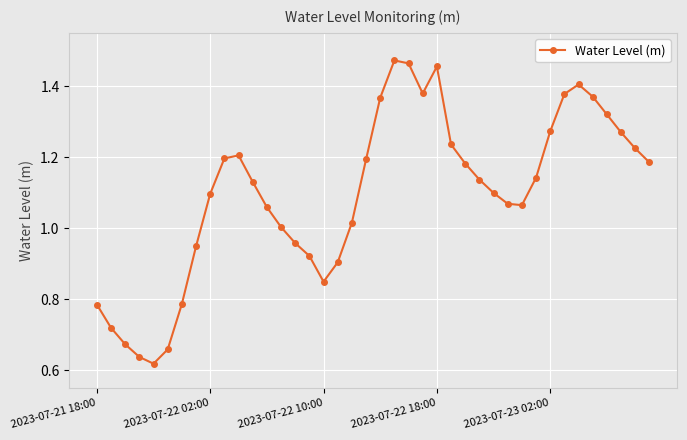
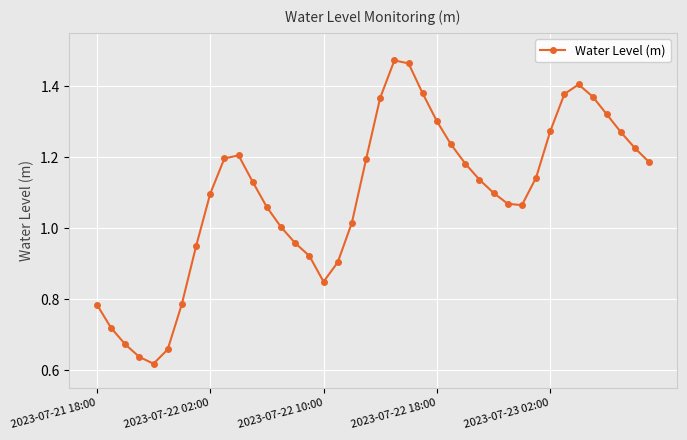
  {
    "2023-07-21 18:00": 0.78,
    "2023-07-22 02:00": 1.10,
    "2023-07-22 10:00": 0.85,
-   "2023-07-22 18:00": 1.46,
+   "2023-07-22 18:00": 1.30,
    "2023-07-23 02:00": 1.27
  }
